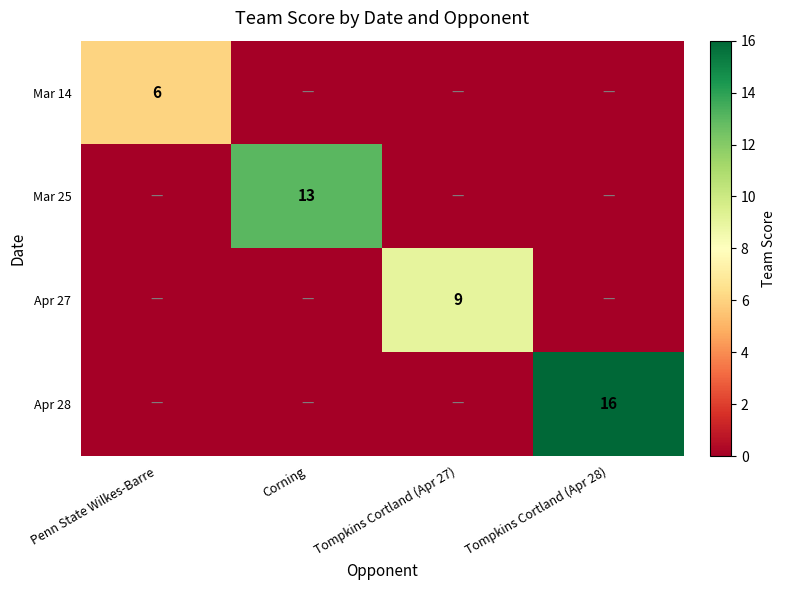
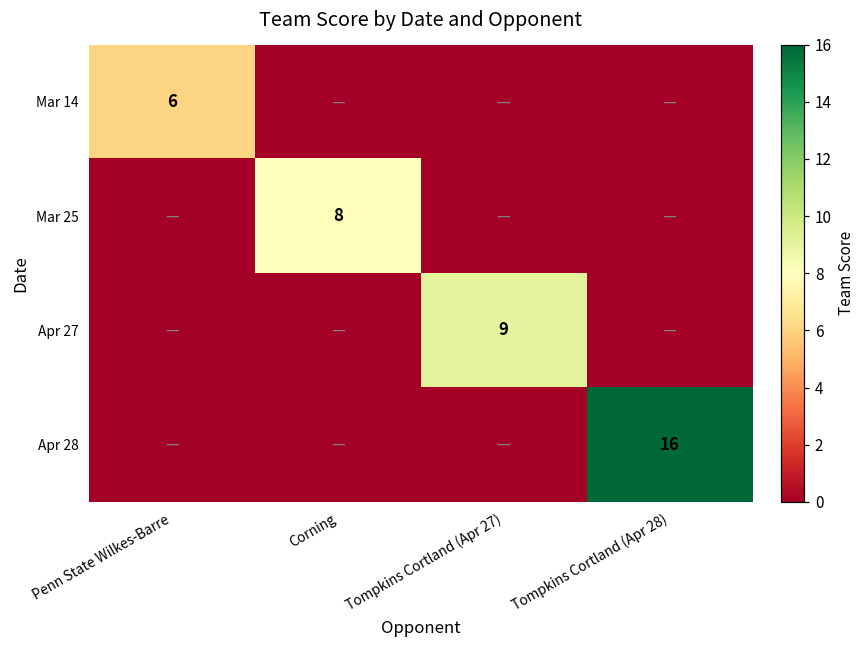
  {
    "Mar 14": {
      "Penn State Wilkes-Barre": 6
    },
    "Mar 25": {
-     "Corning": 13
+     "Corning": 8
    },
    "Apr 27": {
      "Tompkins Cortland (Apr 27)": 9
    },
    "Apr 28": {
      "Tompkins Cortland (Apr 28)": 16
    }
  }
